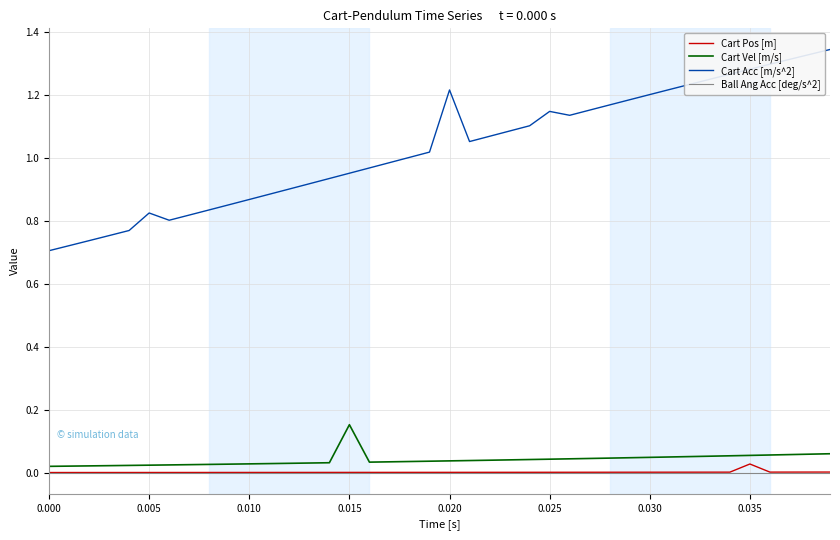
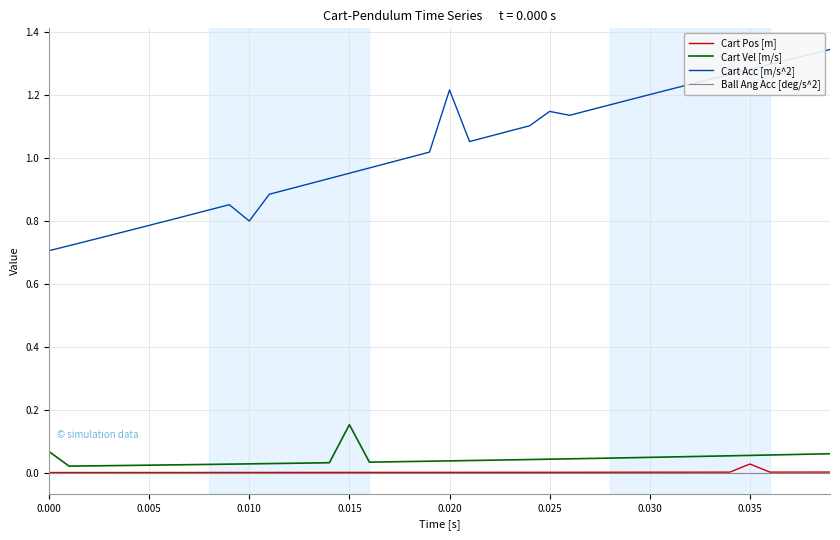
  {
    "Cart Pos [m]": {
      "0.035": 0.03
    },
    "Cart Vel [m/s]": {
-     "0.000": 0.02,
+     "0.000": 0.07,
      "0.005": 0.02,
      "0.010": 0.03,
      "0.015": 0.15,
      "0.020": 0.04,
      "0.025": 0.04,
      "0.030": 0.05,
      "0.035": 0.05
    },
    "Cart Acc [m/s^2]": {
      "0.000": 0.71,
-     "0.005": 0.82,
-     "0.010": 0.87,
+     "0.005": 0.79,
+     "0.010": 0.80,
      "0.015": 0.95,
      "0.020": 1.22,
      "0.025": 1.15,
      "0.030": 1.20
    },
    "Ball Ang Acc [deg/s^2]": {
      "0.035": 0.00
    }
  }
